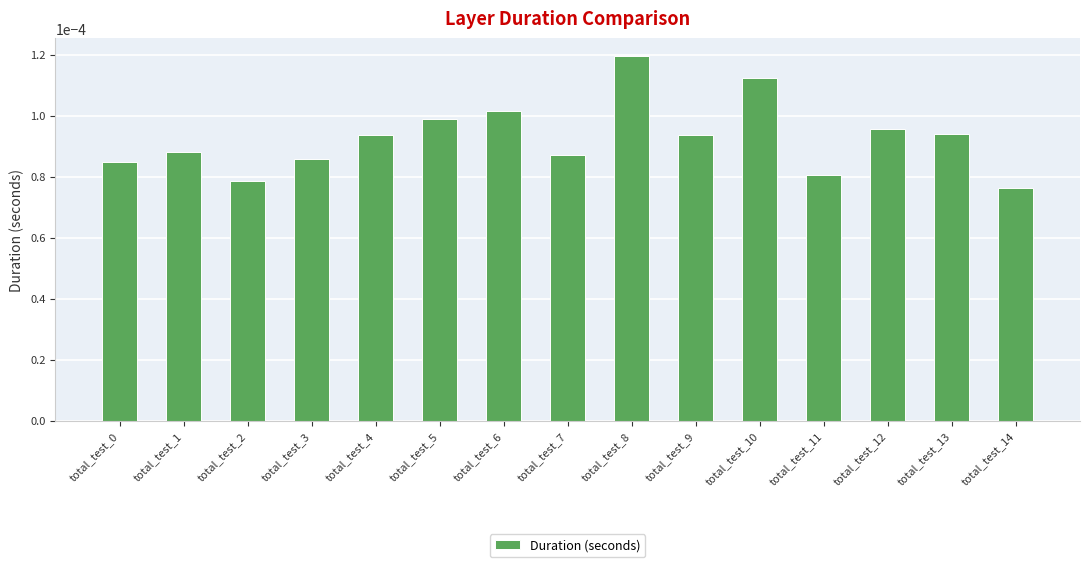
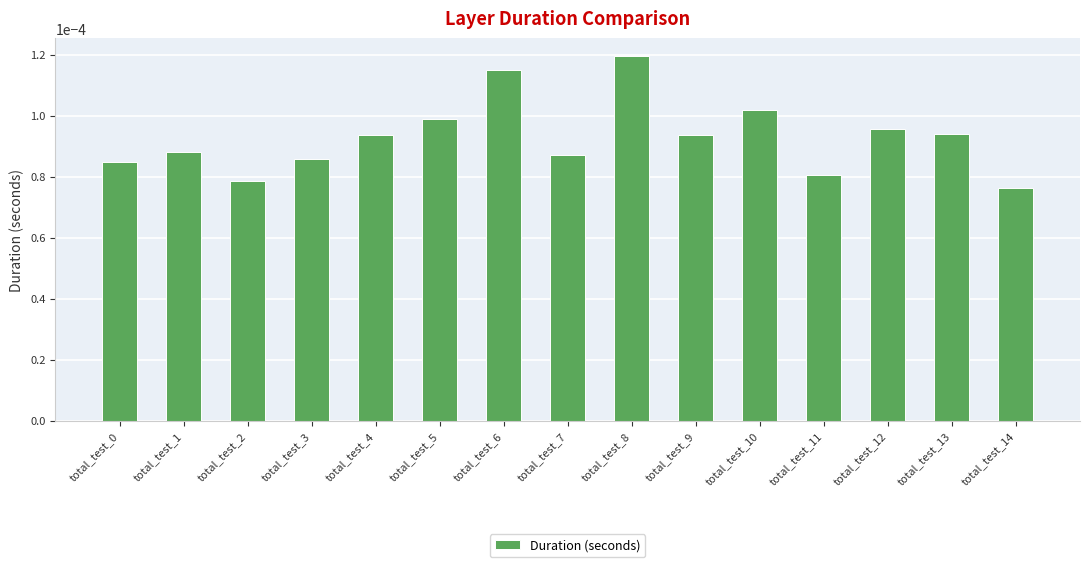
  {
    "total_test_0": 0.000085,
    "total_test_1": 0.000088,
    "total_test_2": 0.000079,
    "total_test_3": 0.000086,
    "total_test_4": 0.000094,
    "total_test_5": 0.000099,
-   "total_test_6": 0.000102,
+   "total_test_6": 0.000115,
    "total_test_7": 0.000087,
    "total_test_8": 0.000119,
    "total_test_9": 0.000094,
-   "total_test_10": 0.000112,
+   "total_test_10": 0.000102,
    "total_test_11": 0.000080,
    "total_test_12": 0.000096,
    "total_test_13": 0.000094,
    "total_test_14": 0.000076
  }
